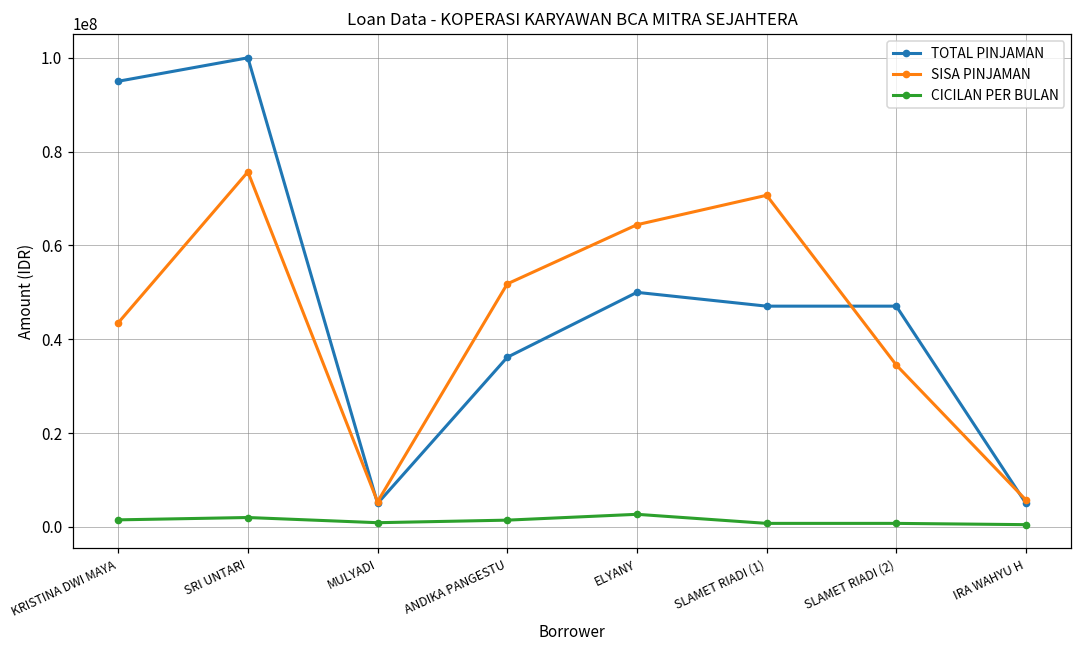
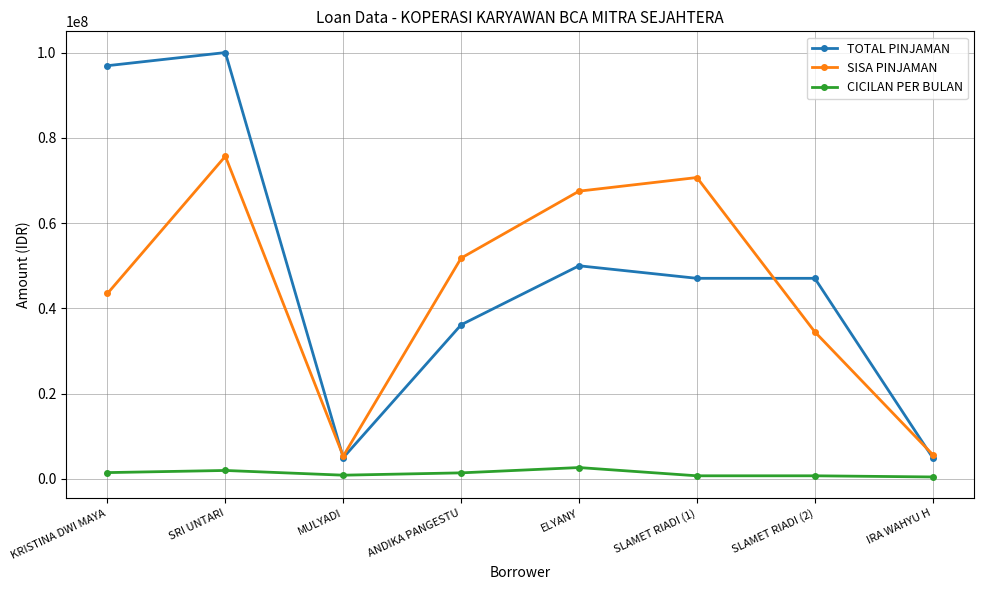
  {
    "TOTAL PINJAMAN": {
-     "KRISTINA DWI MAYA": 95000000,
+     "KRISTINA DWI MAYA": 97000000,
      "SRI UNTARI": 100000000,
      "ANDIKA PANGESTU": 36000000,
      "ELYANY": 50000000,
      "SLAMET RIADI (1)": 47000000,
      "SLAMET RIADI (2)": 47000000,
      "IRA WAHYU H": 5000000
    },
    "SISA PINJAMAN": {
      "KRISTINA DWI MAYA": 44000000,
      "SRI UNTARI": 76000000,
      "ANDIKA PANGESTU": 52000000,
-     "ELYANY": 64000000,
+     "ELYANY": 67000000,
      "SLAMET RIADI (1)": 71000000,
      "SLAMET RIADI (2)": 35000000,
      "IRA WAHYU H": 6000000
    },
    "CICILAN PER BULAN": {
      "KRISTINA DWI MAYA": 2000000,
      "SRI UNTARI": 2000000,
      "MULYADI": 1000000,
      "ANDIKA PANGESTU": 1000000,
      "ELYANY": 3000000,
      "SLAMET RIADI (1)": 1000000,
      "SLAMET RIADI (2)": 1000000,
      "IRA WAHYU H": 0
    }
  }
